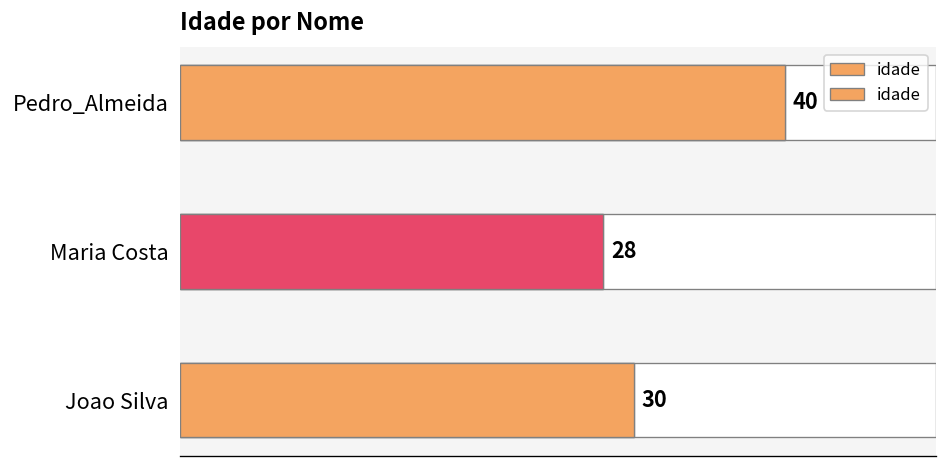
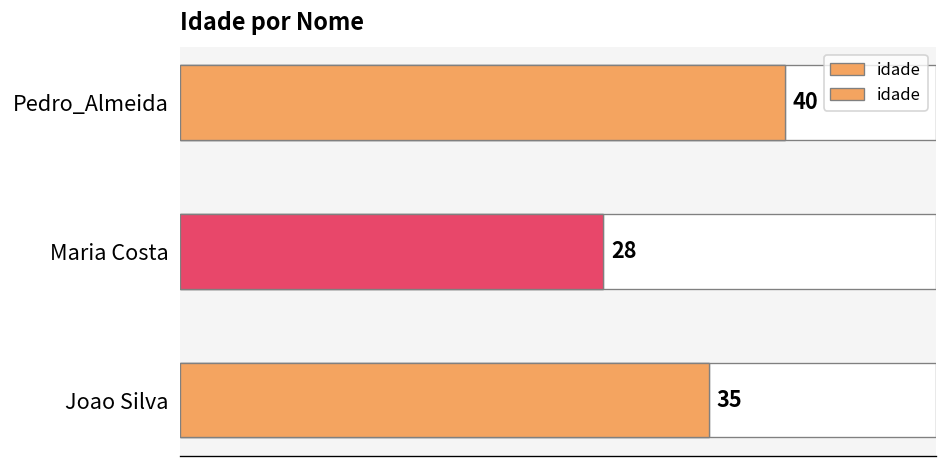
  {
    "idade": {
-     "Joao Silva": 30
+     "Joao Silva": 35
    }
  }
